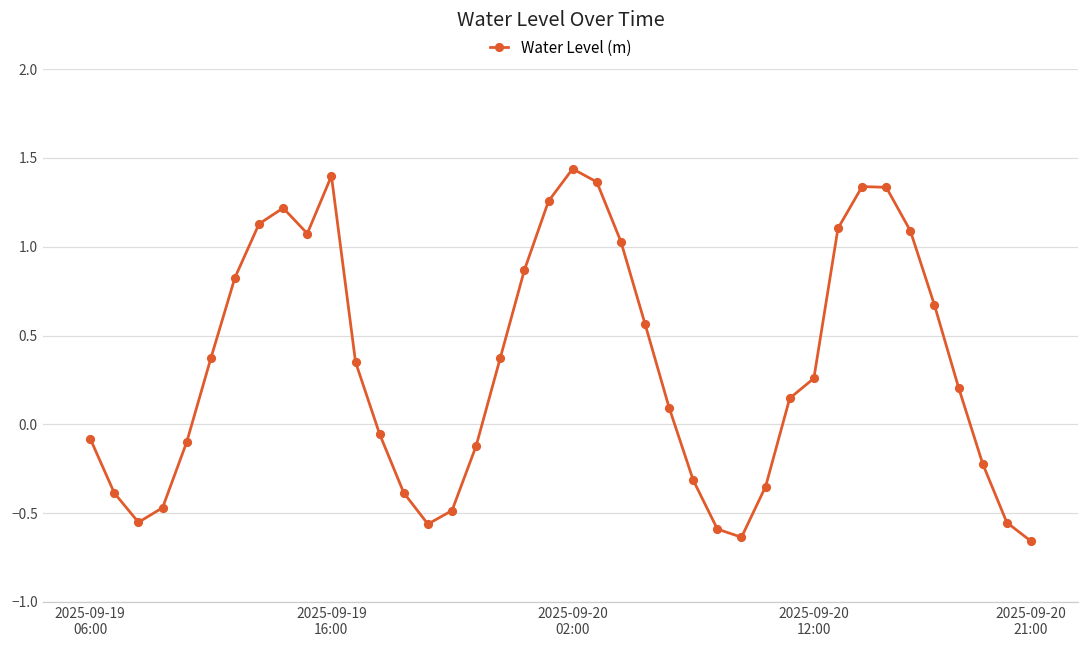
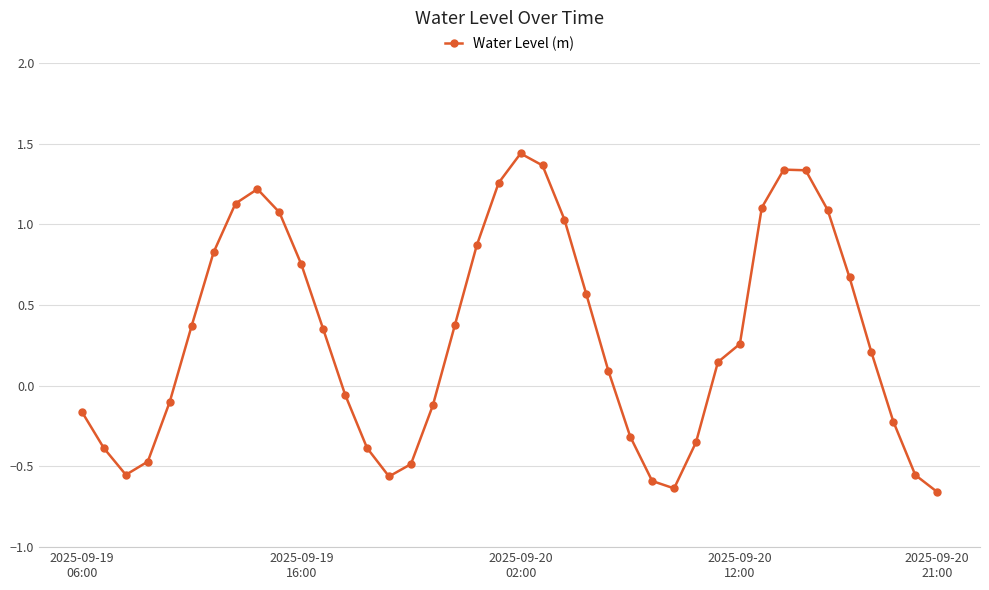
  {
-   "2025-09-19 06:00": -0.08,
-   "2025-09-19 16:00": 1.40,
+   "2025-09-19 06:00": -0.16,
+   "2025-09-19 16:00": 0.75,
    "2025-09-20 02:00": 1.44,
    "2025-09-20 12:00": 0.26,
    "2025-09-20 21:00": -0.66
  }
